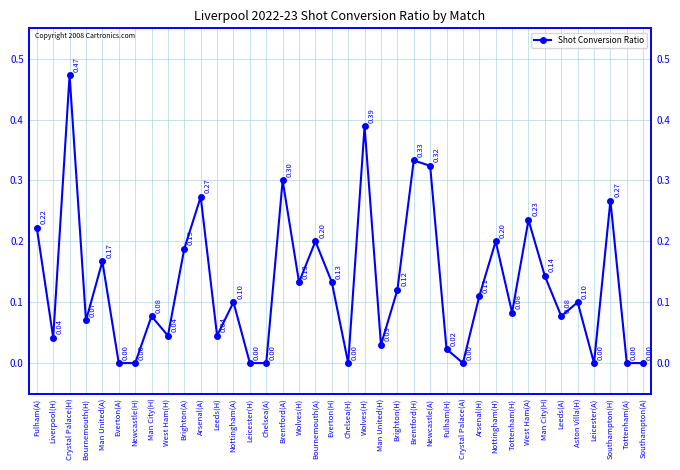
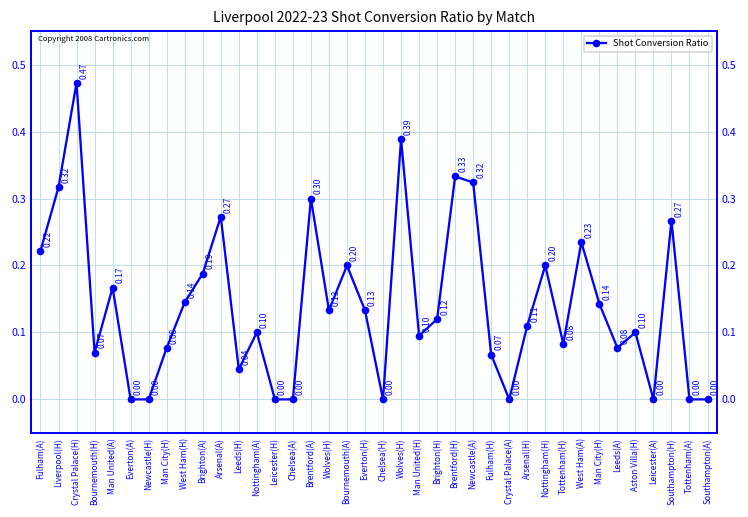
  {
    "Fulham(A)": 0.22,
-   "Liverpool(H)": 0.04,
+   "Liverpool(H)": 0.32,
    "Crystal Palace(H)": 0.47,
    "Bournemouth(H)": 0.07,
    "Man United(A)": 0.17,
    "Everton(A)": 0.00,
    "Newcastle(H)": 0.00,
-   "West Ham(H)": 0.04,
+   "West Ham(H)": 0.14,
    "Brighton(A)": 0.19,
    "Arsenal(A)": 0.27,
    "Leeds(H)": 0.04,
    "Nottingham(A)": 0.10,
    "Leicester(H)": 0.00,
    "Chelsea(A)": 0.00,
    "Brentford(A)": 0.30,
    "Bournemouth(A)": 0.20,
    "Everton(H)": 0.13,
    "Chelsea(H)": 0.00,
-   "Man United(H)": 0.03,
+   "Man United(H)": 0.10,
    "Brighton(H)": 0.12,
    "Brentford(H)": 0.33,
    "Newcastle(A)": 0.32,
-   "Fulham(H)": 0.02,
+   "Fulham(H)": 0.07,
    "Crystal Palace(A)": 0.00,
    "Arsenal(H)": 0.11,
    "Nottingham(H)": 0.20,
    "Tottenham(H)": 0.08,
    "West Ham(A)": 0.23,
    "Leeds(A)": 0.08,
    "Aston Villa(H)": 0.10,
    "Leicester(A)": 0.00,
    "Southampton(H)": 0.27,
    "Tottenham(A)": 0.00,
    "Southampton(A)": 0.00
  }
